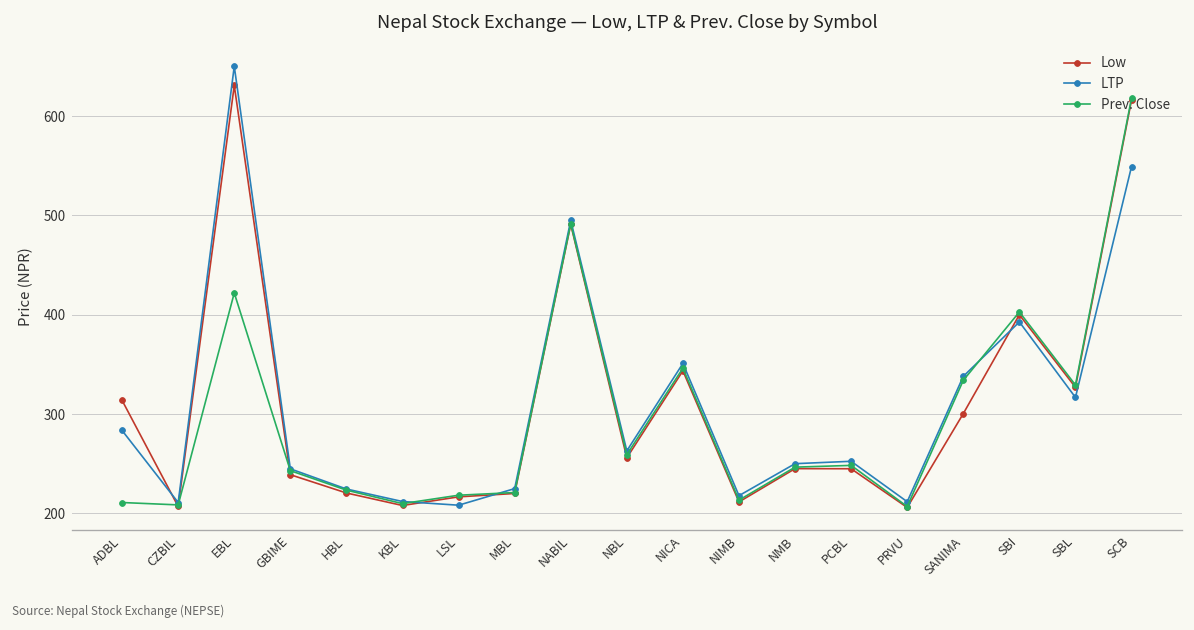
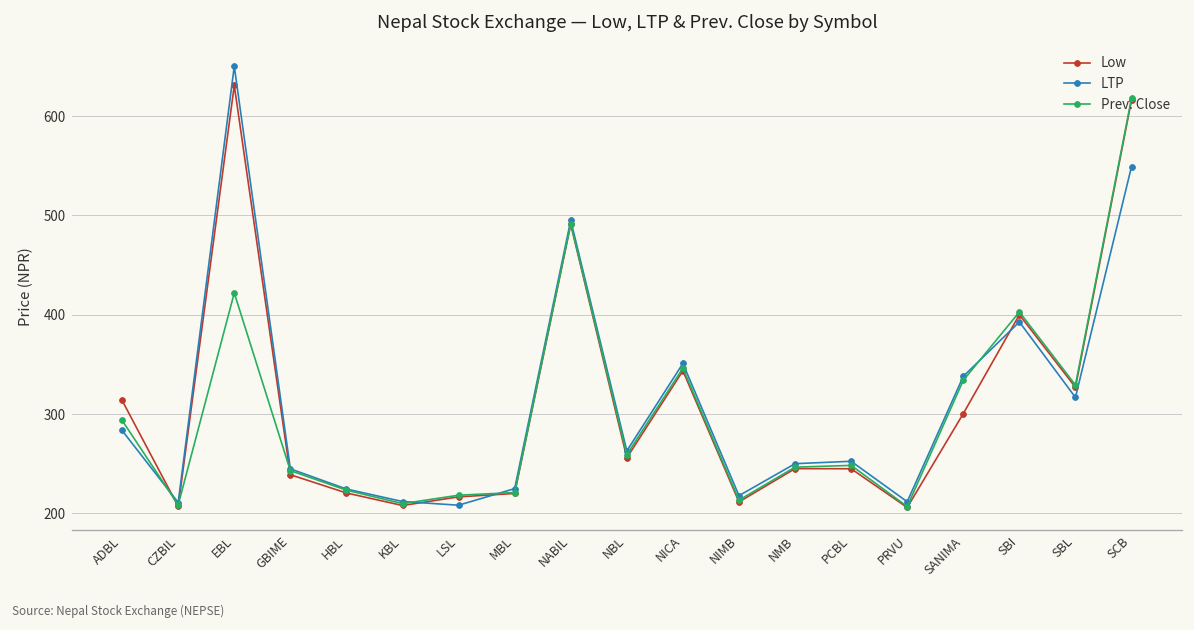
  {
    "Low": {
      "ADBL": 310,
      "EBL": 630,
      "GBIME": 240,
      "NBL": 260,
      "PCBL": 250,
      "SANIMA": 300
    },
    "LTP": {
      "ADBL": 280,
      "EBL": 650,
      "LSL": 210,
      "MBL": 230,
      "NABIL": 500,
      "NBL": 260,
      "NICA": 350,
      "NIMB": 220,
      "NMB": 250,
      "PCBL": 250,
      "PRVU": 210,
      "SANIMA": 340,
      "SBI": 390,
      "SBL": 320,
      "SCB": 550
    },
    "Prev. Close": {
-     "ADBL": 210,
+     "ADBL": 290,
      "EBL": 420,
      "NBL": 260,
      "PCBL": 250,
      "SANIMA": 330
    }
  }
